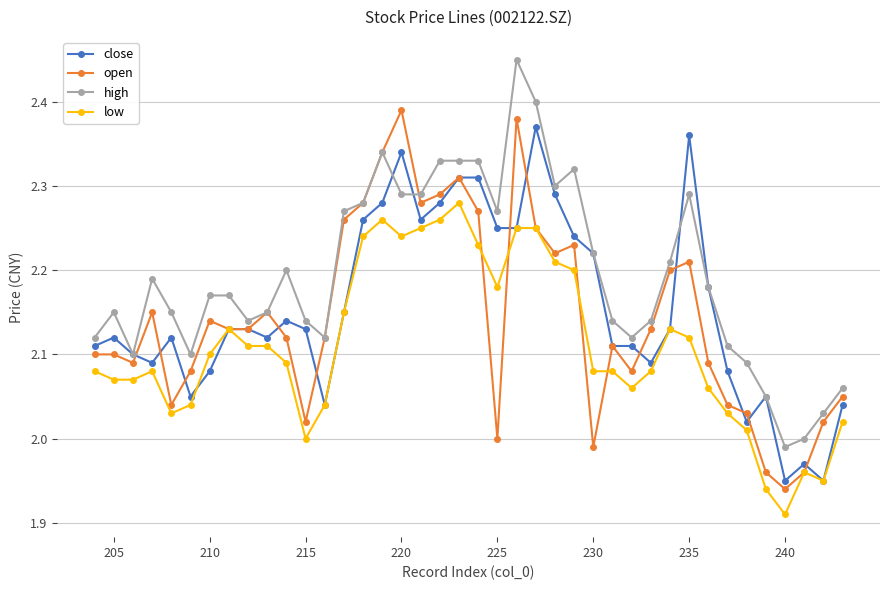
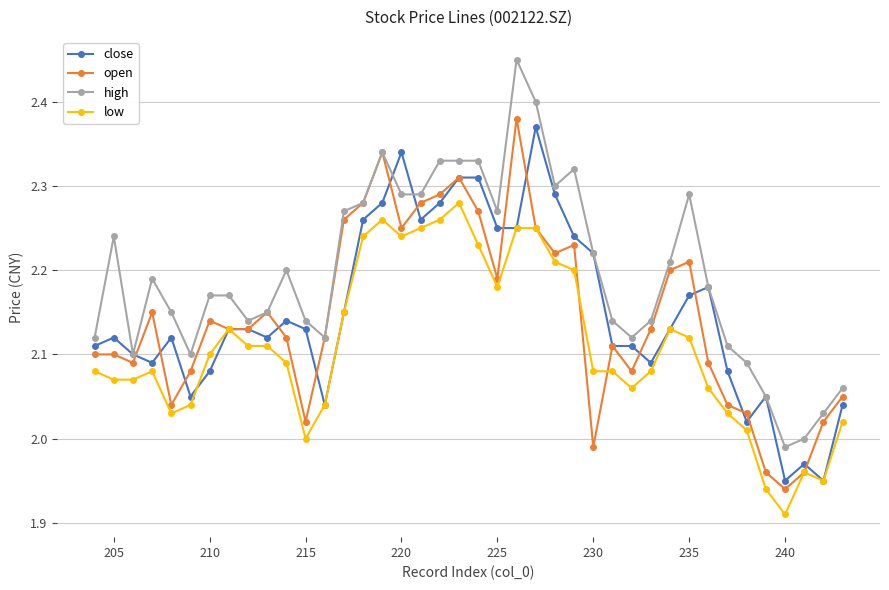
  {
    "close": {
      "205": 2.12,
      "210": 2.08,
      "215": 2.13,
      "220": 2.34,
      "225": 2.25,
-     "235": 2.36,
+     "235": 2.17,
      "240": 1.95
    },
    "open": {
      "205": 2.10,
      "210": 2.14,
      "215": 2.02,
-     "220": 2.39,
-     "225": 2.00,
+     "220": 2.25,
+     "225": 2.19,
      "230": 1.99,
      "235": 2.21,
      "240": 1.94
    },
    "high": {
-     "205": 2.15,
+     "205": 2.24,
      "210": 2.17,
      "215": 2.14,
      "220": 2.29,
      "225": 2.27,
      "235": 2.29,
      "240": 1.99
    },
    "low": {
      "205": 2.07,
      "210": 2.10,
      "215": 2.00,
      "220": 2.24,
      "225": 2.18,
      "230": 2.08,
      "235": 2.12,
      "240": 1.91
    }
  }
